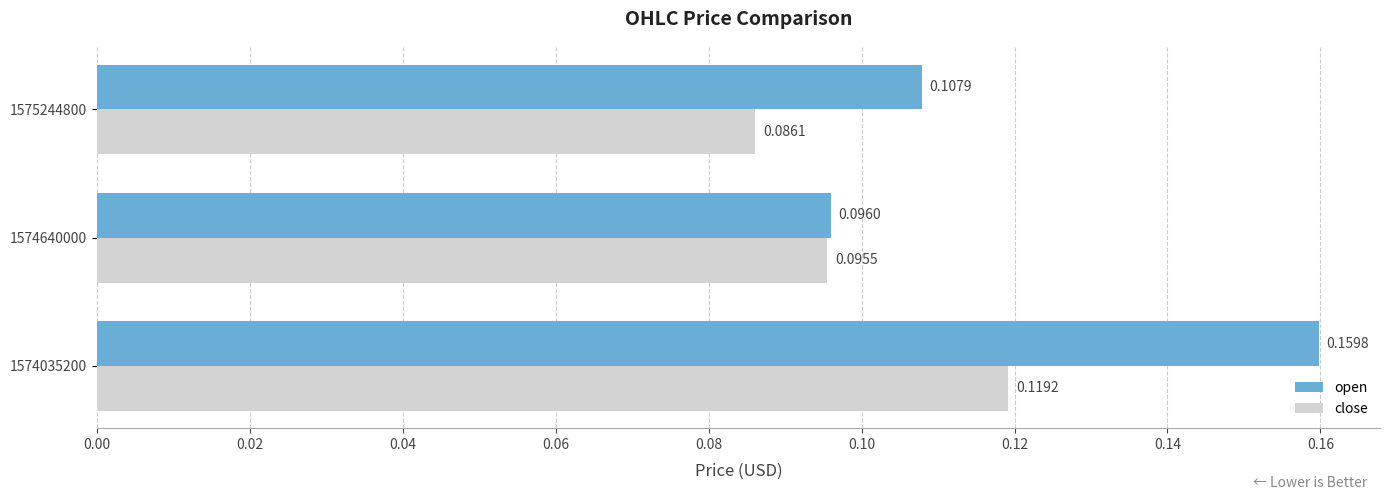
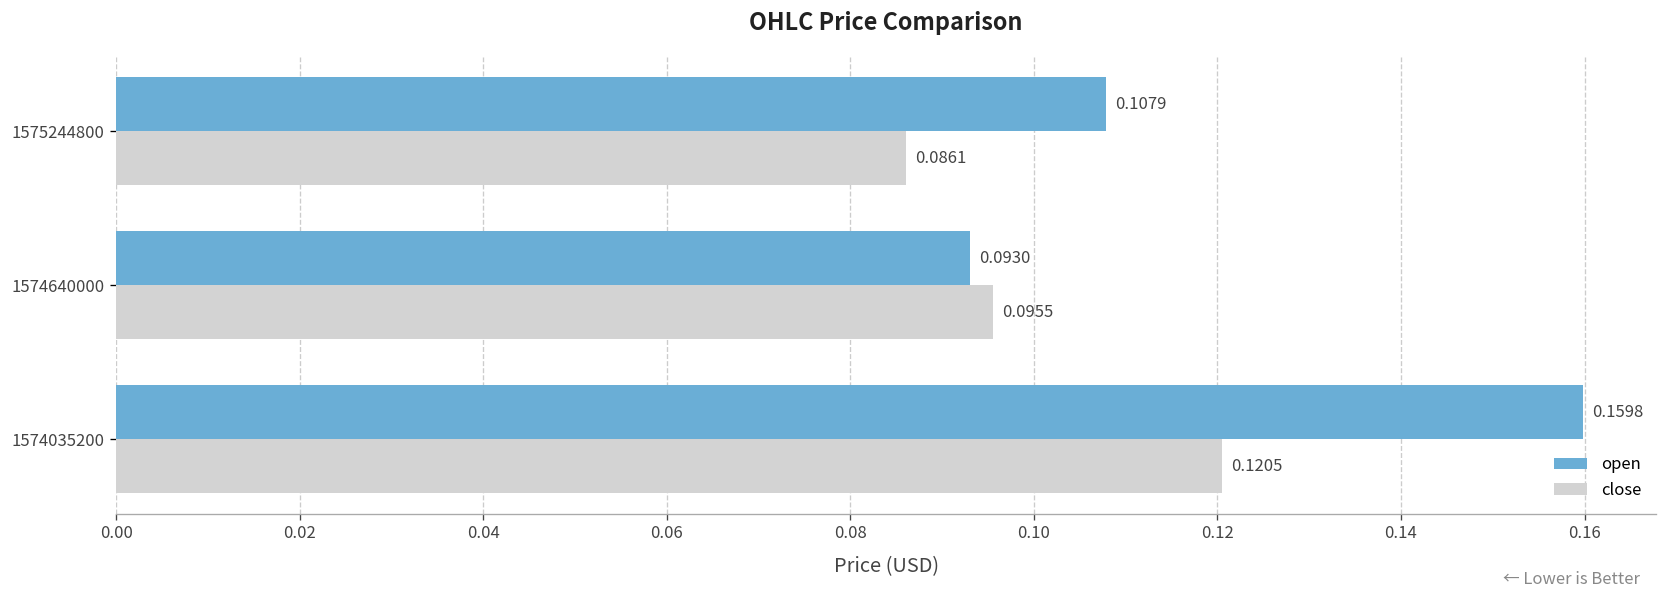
  {
    "open": {
      "1575244800": 0.1079,
-     "1574640000": 0.0960,
+     "1574640000": 0.0930,
      "1574035200": 0.1598
    },
    "close": {
      "1575244800": 0.0861,
      "1574640000": 0.0955,
-     "1574035200": 0.1192
+     "1574035200": 0.1205
    }
  }
